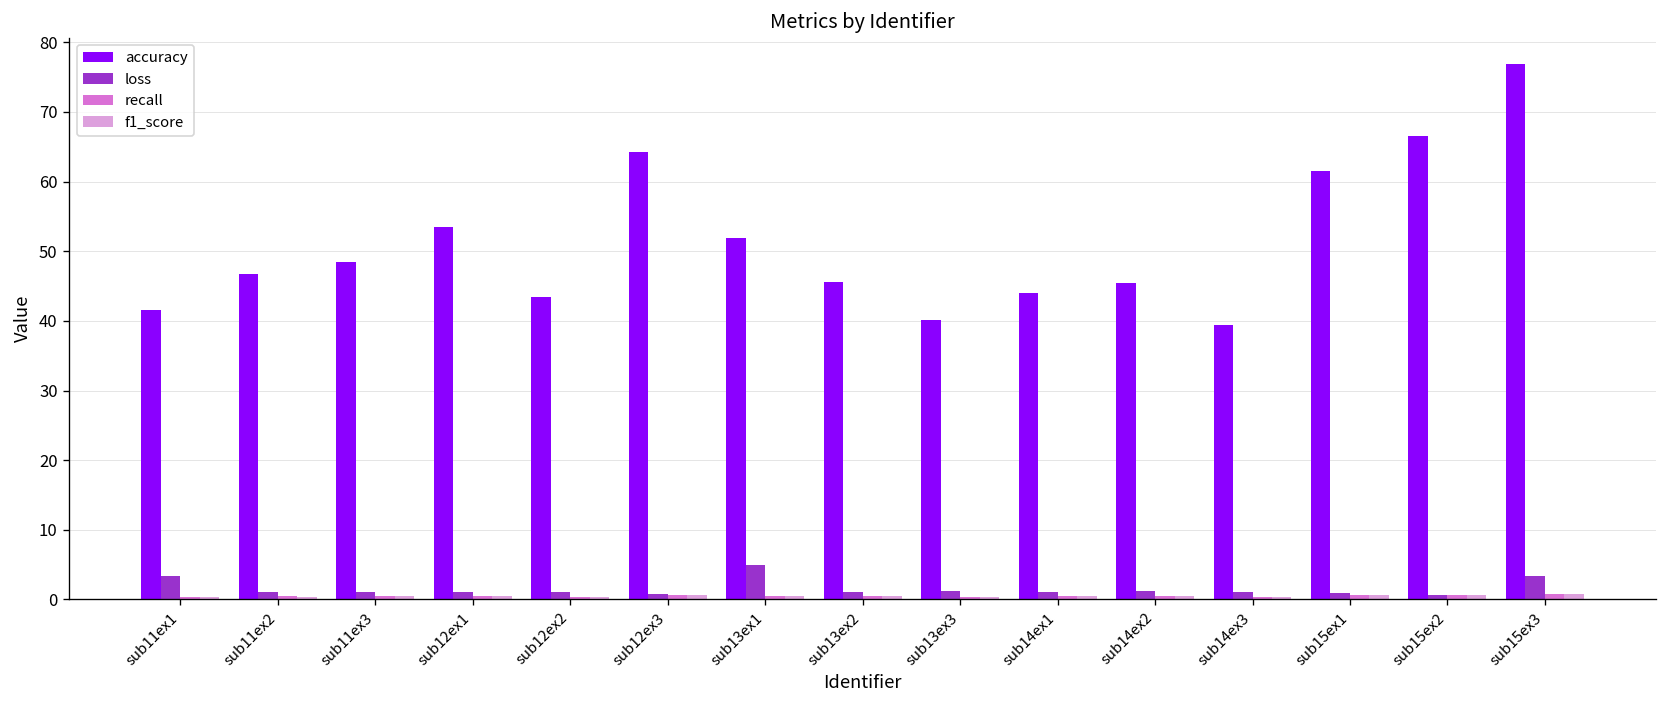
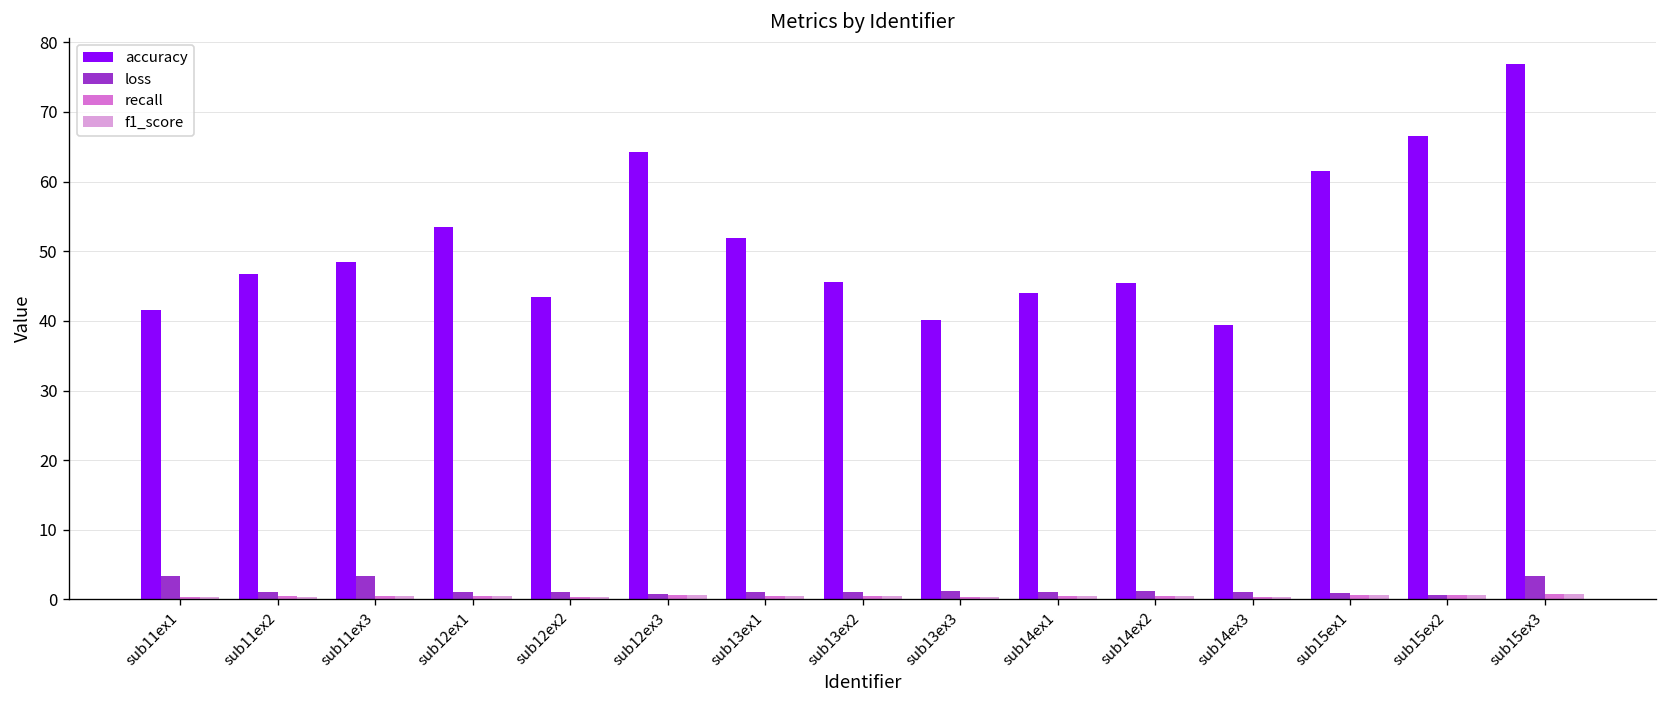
  {
    "accuracy": {
      "sub11ex1": 41,
      "sub11ex2": 47,
      "sub11ex3": 48,
      "sub12ex1": 54,
      "sub12ex2": 43,
      "sub12ex3": 64,
      "sub13ex1": 52,
      "sub13ex2": 46,
      "sub13ex3": 40,
      "sub14ex1": 44,
      "sub14ex2": 45,
      "sub14ex3": 39,
      "sub15ex1": 61,
      "sub15ex2": 67,
      "sub15ex3": 77
    },
    "loss": {
      "sub11ex1": 3,
      "sub11ex2": 1,
-     "sub11ex3": 1,
+     "sub11ex3": 3,
      "sub12ex1": 1,
      "sub12ex2": 1,
      "sub12ex3": 1,
-     "sub13ex1": 5,
+     "sub13ex1": 1,
      "sub13ex2": 1,
      "sub13ex3": 1,
      "sub14ex1": 1,
      "sub14ex2": 1,
      "sub14ex3": 1,
      "sub15ex1": 1,
      "sub15ex2": 1,
      "sub15ex3": 3
    }
  }
